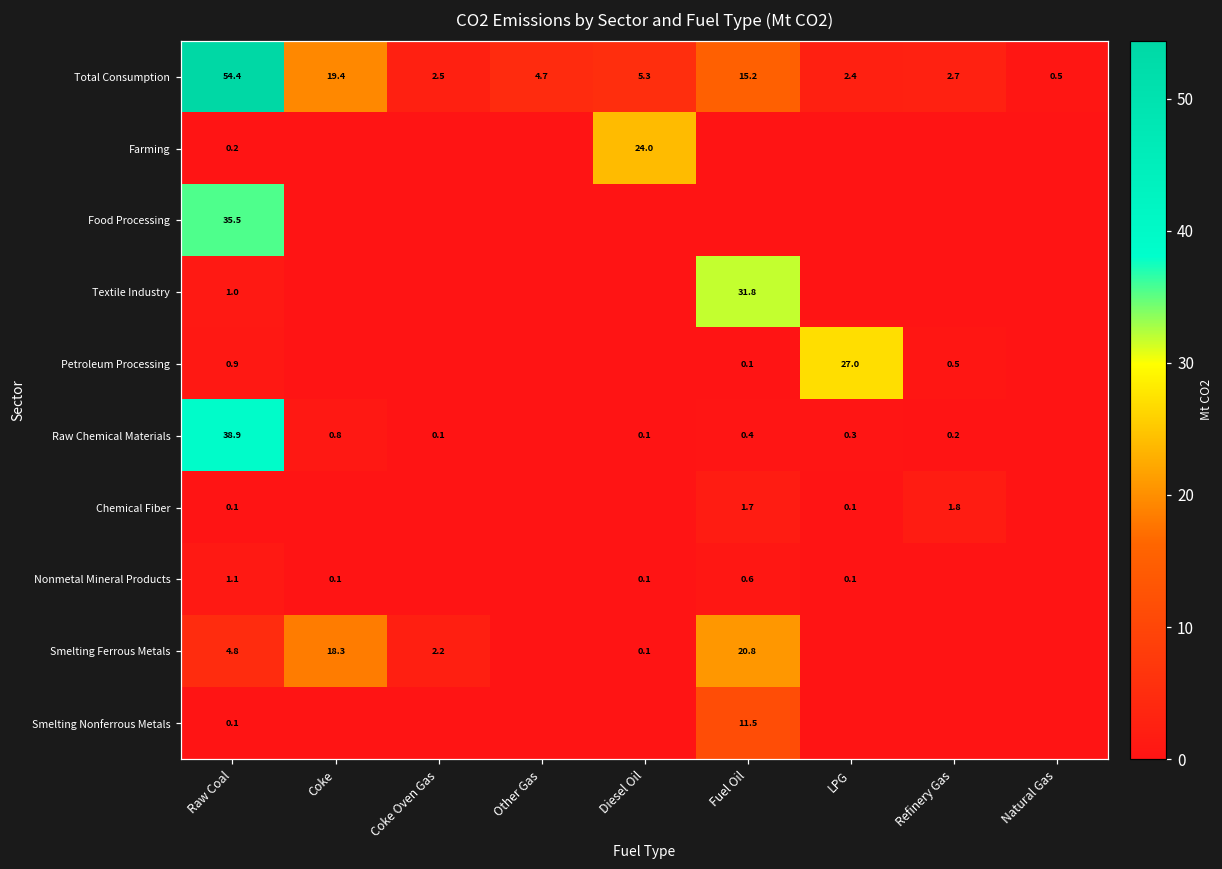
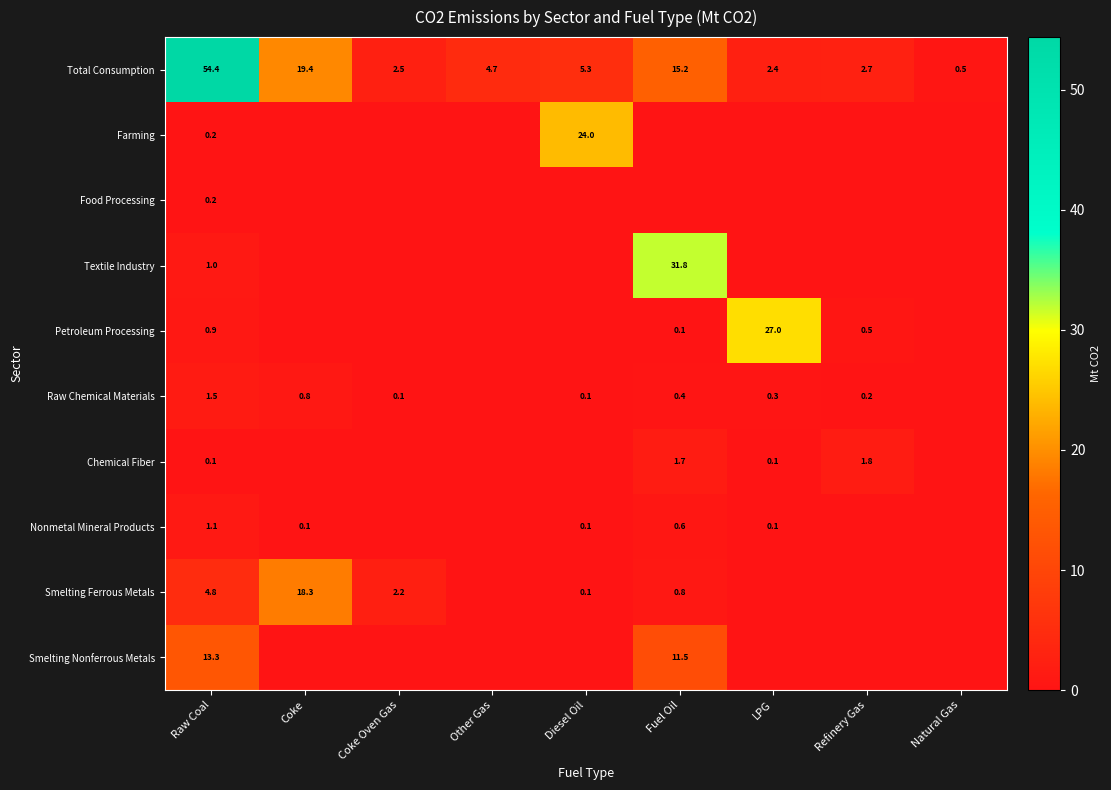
  {
    "Total Consumption": {
      "Raw Coal": 54.4,
      "Coke": 19.4,
      "Coke Oven Gas": 2.5,
      "Other Gas": 4.7,
      "Diesel Oil": 5.3,
      "Fuel Oil": 15.2,
      "LPG": 2.4,
      "Refinery Gas": 2.7,
      "Natural Gas": 0.5
    },
    "Farming": {
      "Raw Coal": 0.2,
      "Diesel Oil": 24.0
    },
    "Food Processing": {
-     "Raw Coal": 35.5
+     "Raw Coal": 0.2
    },
    "Textile Industry": {
      "Raw Coal": 1.0,
      "Fuel Oil": 31.8
    },
    "Petroleum Processing": {
      "Raw Coal": 0.9,
      "Fuel Oil": 0.1,
      "LPG": 27.0,
      "Refinery Gas": 0.5
    },
    "Raw Chemical Materials": {
-     "Raw Coal": 38.9,
+     "Raw Coal": 1.5,
      "Coke": 0.8,
      "Coke Oven Gas": 0.1,
      "Diesel Oil": 0.1,
      "Fuel Oil": 0.4,
      "LPG": 0.3,
      "Refinery Gas": 0.2
    },
    "Chemical Fiber": {
      "Raw Coal": 0.1,
      "Fuel Oil": 1.7,
      "LPG": 0.1,
      "Refinery Gas": 1.8
    },
    "Nonmetal Mineral Products": {
      "Raw Coal": 1.1,
      "Coke": 0.1,
      "Diesel Oil": 0.1,
      "Fuel Oil": 0.6,
      "LPG": 0.1
    },
    "Smelting Ferrous Metals": {
      "Raw Coal": 4.8,
      "Coke": 18.3,
      "Coke Oven Gas": 2.2,
      "Diesel Oil": 0.1,
-     "Fuel Oil": 20.8
+     "Fuel Oil": 0.8
    },
    "Smelting Nonferrous Metals": {
-     "Raw Coal": 0.1,
+     "Raw Coal": 13.3,
      "Fuel Oil": 11.5
    }
  }
